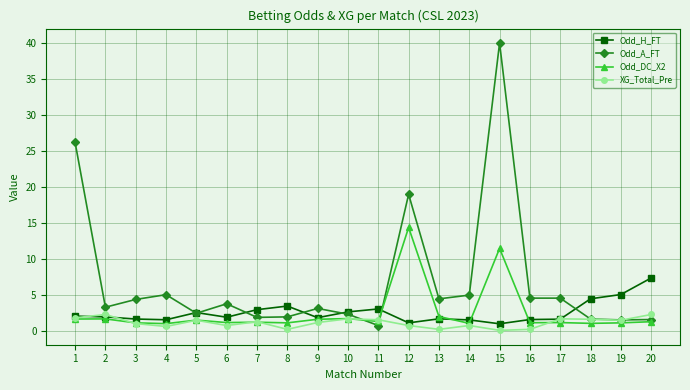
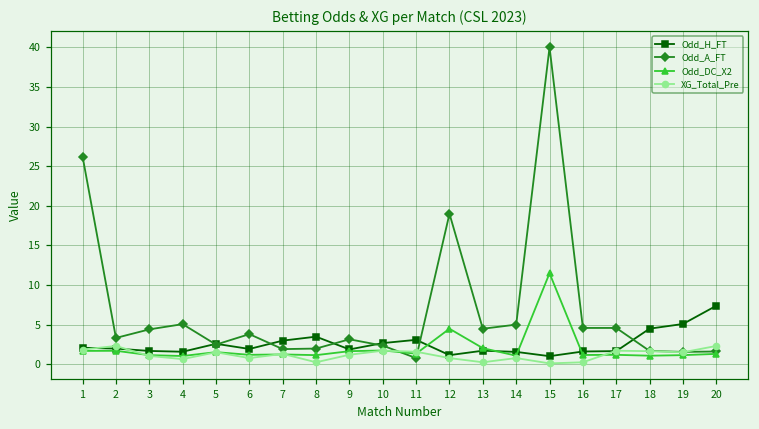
  {
    "Odd_H_FT": {
      "3": 2,
      "4": 2,
      "6": 2,
      "7": 3,
      "8": 4,
      "11": 3,
      "12": 1,
      "14": 2,
      "15": 1,
      "16": 2,
      "18": 5,
      "19": 5,
      "20": 7
    },
    "Odd_A_FT": {
      "1": 26,
      "2": 3,
      "3": 4,
      "4": 5,
      "6": 4,
      "7": 2,
      "8": 2,
      "9": 3,
      "11": 1,
      "12": 19,
      "13": 5,
      "14": 5,
      "15": 40,
      "16": 5,
      "17": 5
    },
    "Odd_DC_X2": {
      "4": 1,
      "6": 1,
      "8": 1,
-     "12": 14,
+     "12": 5,
      "15": 12,
      "16": 1,
      "17": 1,
      "18": 1,
      "19": 1
    },
    "XG_Total_Pre": {
      "4": 1,
      "6": 1,
      "8": 0,
      "9": 1,
      "12": 1,
      "13": 0,
      "15": 0,
      "16": 0,
      "20": 2
    }
  }
